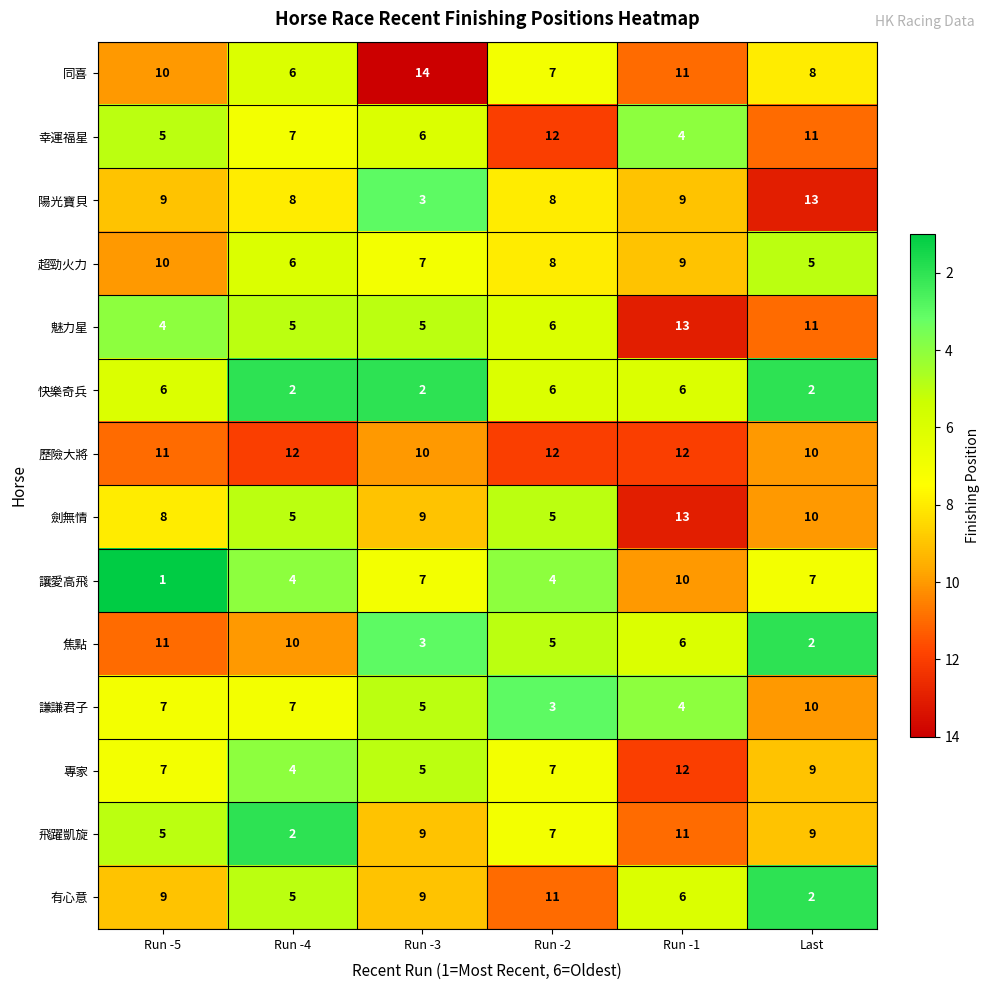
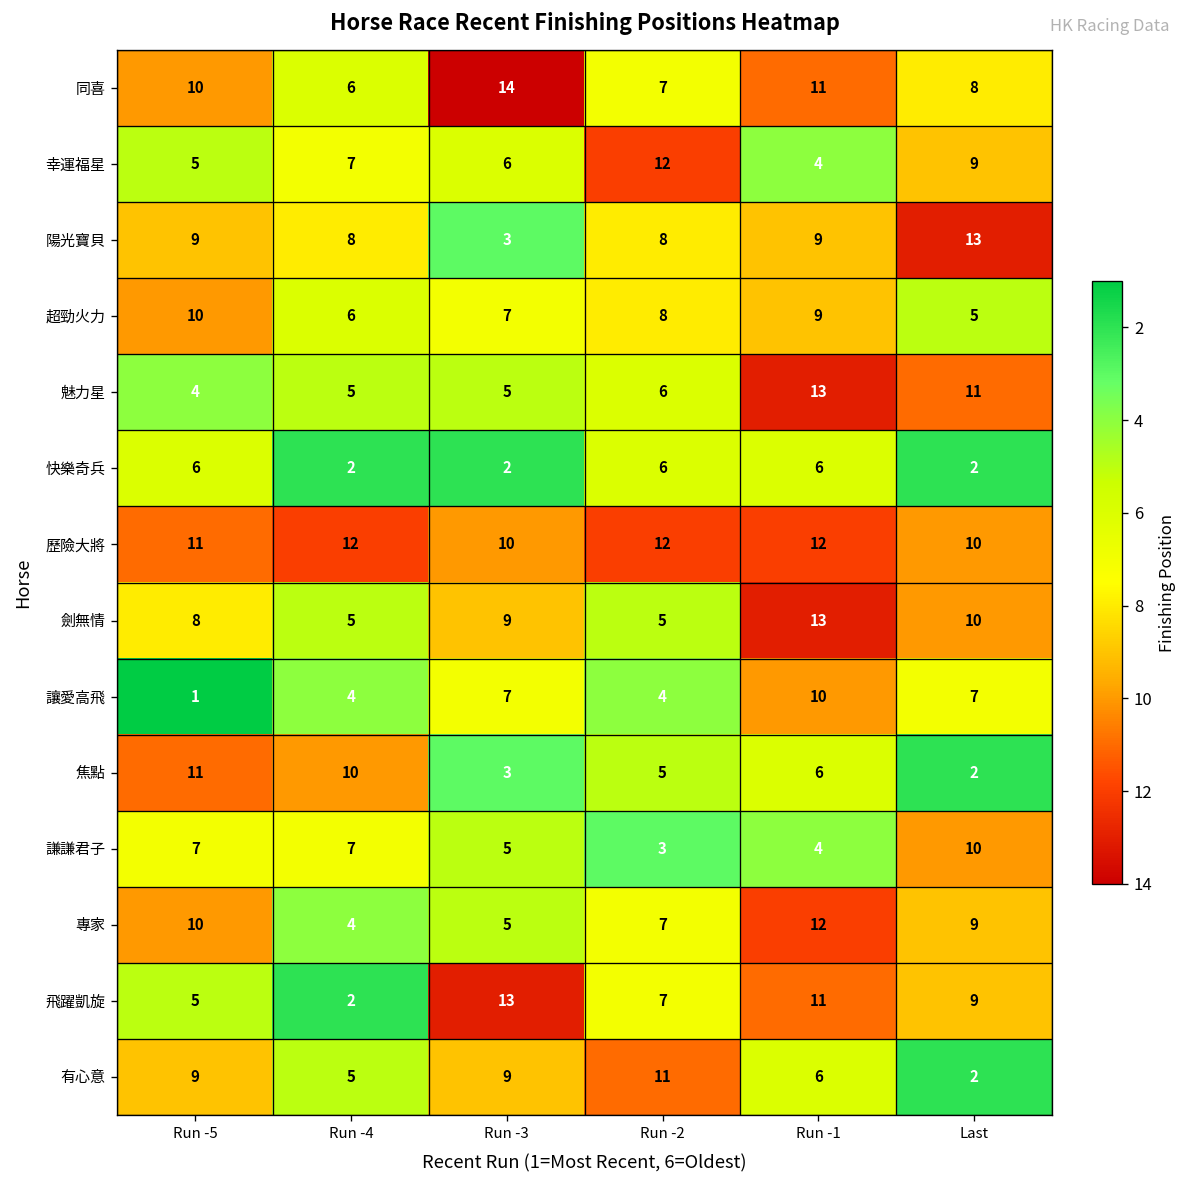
  {
    "同喜": {
      "Run -5": 10,
      "Run -4": 6,
      "Run -3": 14,
      "Run -2": 7,
      "Run -1": 11,
      "Last": 8
    },
    "幸運福星": {
      "Run -5": 5,
      "Run -4": 7,
      "Run -3": 6,
      "Run -2": 12,
      "Run -1": 4,
-     "Last": 11
+     "Last": 9
    },
    "陽光寶貝": {
      "Run -5": 9,
      "Run -4": 8,
      "Run -3": 3,
      "Run -2": 8,
      "Run -1": 9,
      "Last": 13
    },
    "超勁火力": {
      "Run -5": 10,
      "Run -4": 6,
      "Run -3": 7,
      "Run -2": 8,
      "Run -1": 9,
      "Last": 5
    },
    "魅力星": {
      "Run -5": 4,
      "Run -4": 5,
      "Run -3": 5,
      "Run -2": 6,
      "Run -1": 13,
      "Last": 11
    },
    "快樂奇兵": {
      "Run -5": 6,
      "Run -4": 2,
      "Run -3": 2,
      "Run -2": 6,
      "Run -1": 6,
      "Last": 2
    },
    "歷險大將": {
      "Run -5": 11,
      "Run -4": 12,
      "Run -3": 10,
      "Run -2": 12,
      "Run -1": 12,
      "Last": 10
    },
    "劍無情": {
      "Run -5": 8,
      "Run -4": 5,
      "Run -3": 9,
      "Run -2": 5,
      "Run -1": 13,
      "Last": 10
    },
    "讓愛高飛": {
      "Run -5": 1,
      "Run -4": 4,
      "Run -3": 7,
      "Run -2": 4,
      "Run -1": 10,
      "Last": 7
    },
    "焦點": {
      "Run -5": 11,
      "Run -4": 10,
      "Run -3": 3,
      "Run -2": 5,
      "Run -1": 6,
      "Last": 2
    },
    "謙謙君子": {
      "Run -5": 7,
      "Run -4": 7,
      "Run -3": 5,
      "Run -2": 3,
      "Run -1": 4,
      "Last": 10
    },
    "專家": {
-     "Run -5": 7,
+     "Run -5": 10,
      "Run -4": 4,
      "Run -3": 5,
      "Run -2": 7,
      "Run -1": 12,
      "Last": 9
    },
    "飛躍凱旋": {
      "Run -5": 5,
      "Run -4": 2,
-     "Run -3": 9,
+     "Run -3": 13,
      "Run -2": 7,
      "Run -1": 11,
      "Last": 9
    },
    "有心意": {
      "Run -5": 9,
      "Run -4": 5,
      "Run -3": 9,
      "Run -2": 11,
      "Run -1": 6,
      "Last": 2
    }
  }
